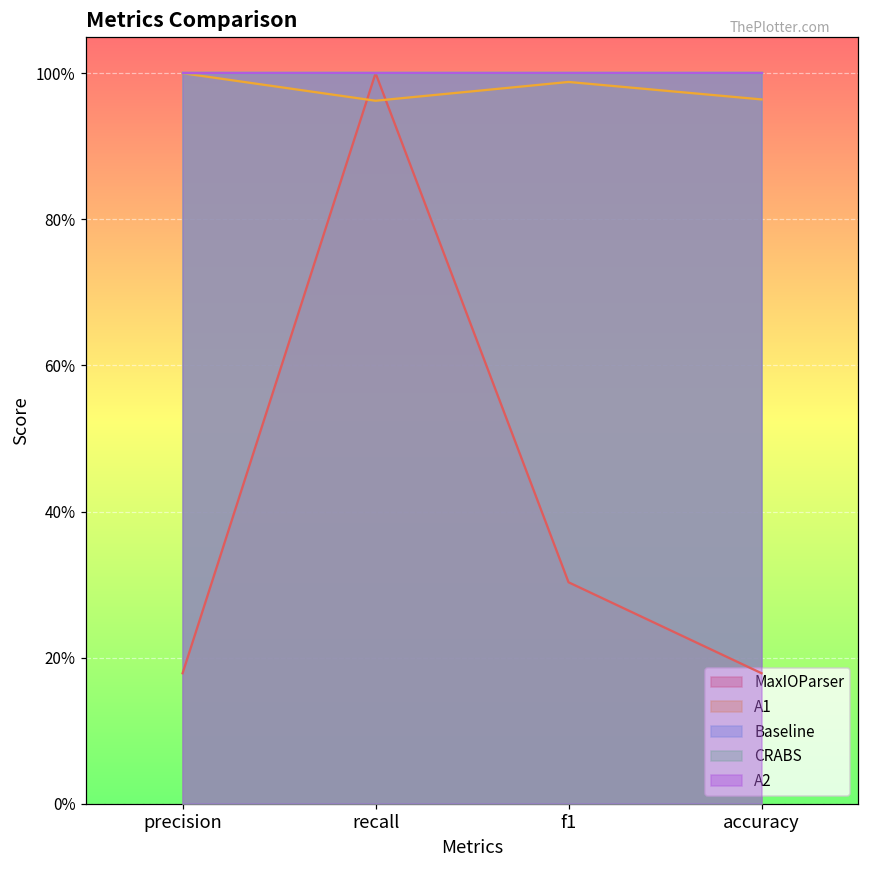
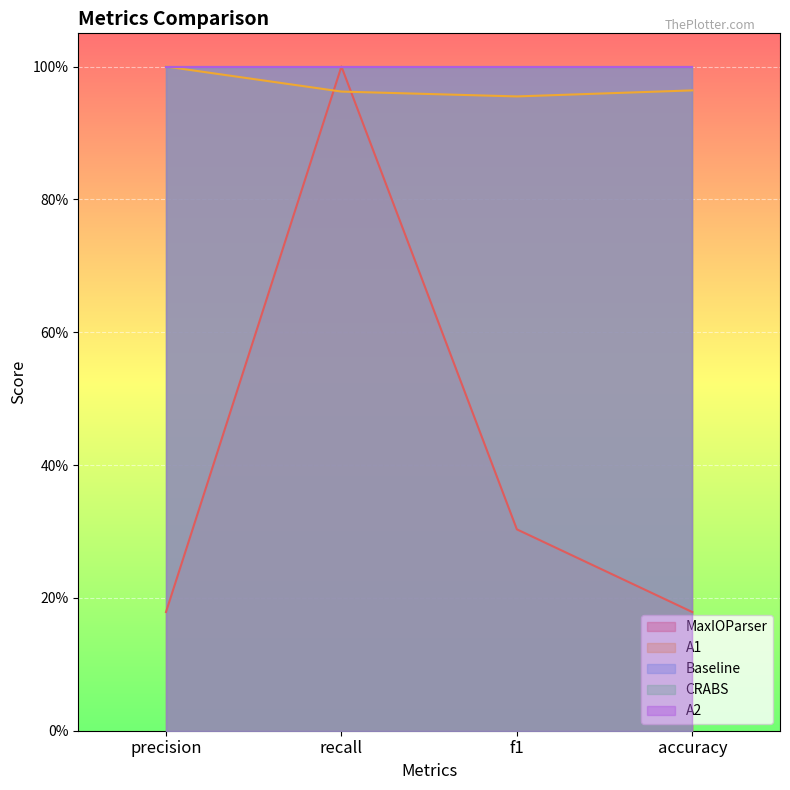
  {
    "MaxIOParser": {
      "precision": "18%",
      "f1": "30%",
      "accuracy": "18%"
    },
    "A1": {
      "recall": "96%",
-     "f1": "99%",
+     "f1": "96%",
      "accuracy": "96%"
    },
    "A2": {
      "f1": "100%",
      "accuracy": "100%"
    }
  }
